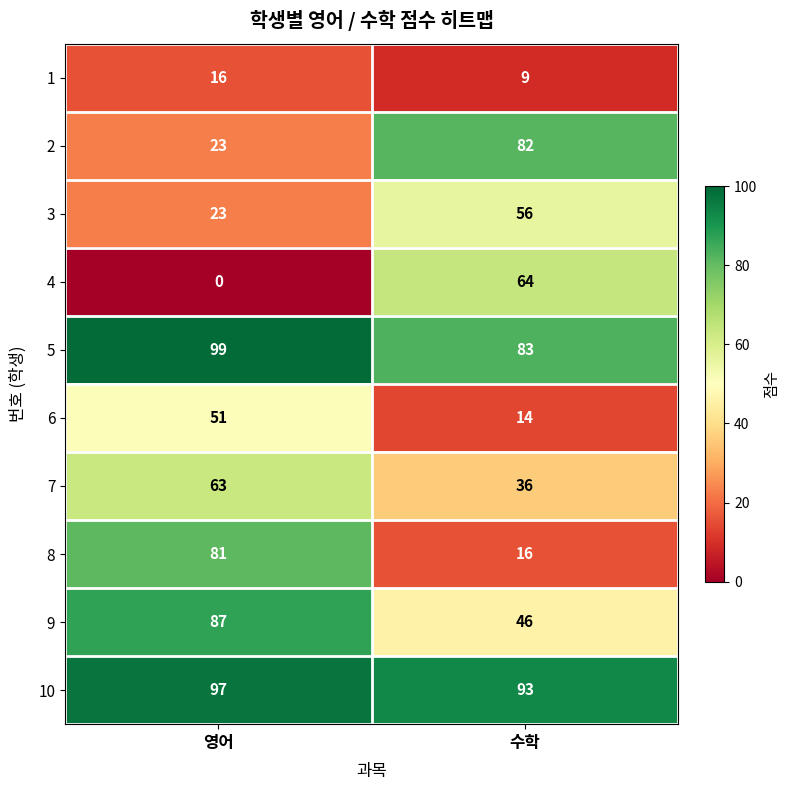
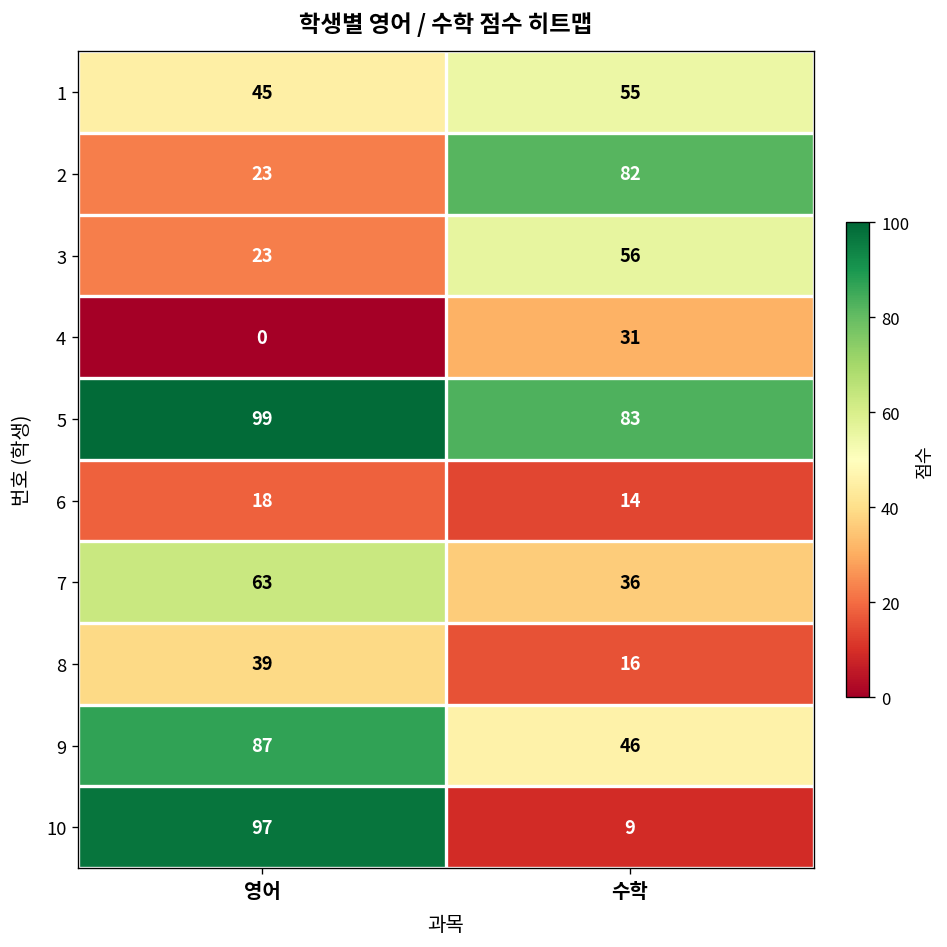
  {
    "1": {
-     "영어": 16,
-     "수학": 9
+     "영어": 45,
+     "수학": 55
    },
    "2": {
      "영어": 23,
      "수학": 82
    },
    "3": {
      "영어": 23,
      "수학": 56
    },
    "4": {
      "영어": 0,
-     "수학": 64
+     "수학": 31
    },
    "5": {
      "영어": 99,
      "수학": 83
    },
    "6": {
-     "영어": 51,
+     "영어": 18,
      "수학": 14
    },
    "7": {
      "영어": 63,
      "수학": 36
    },
    "8": {
-     "영어": 81,
+     "영어": 39,
      "수학": 16
    },
    "9": {
      "영어": 87,
      "수학": 46
    },
    "10": {
      "영어": 97,
-     "수학": 93
+     "수학": 9
    }
  }
